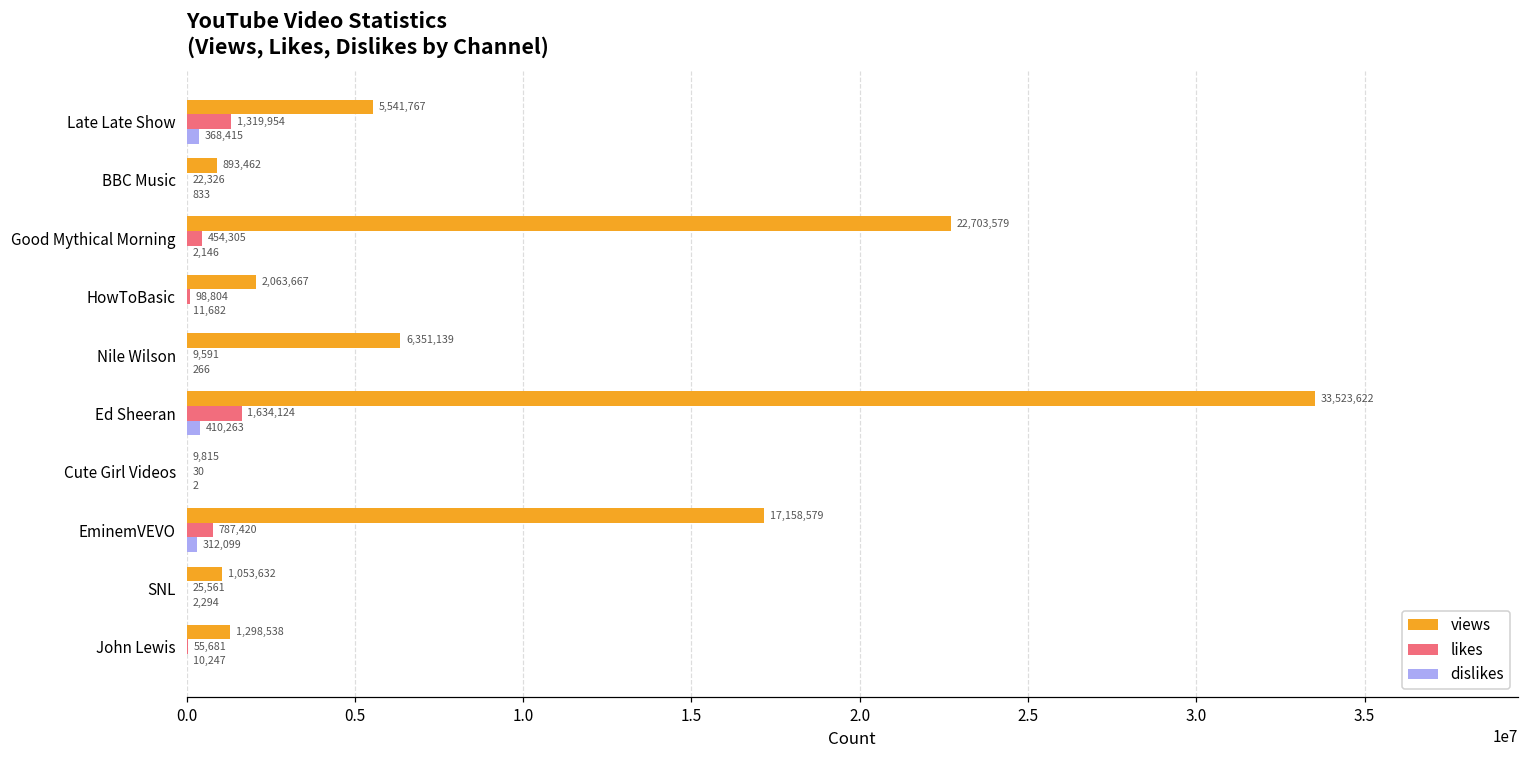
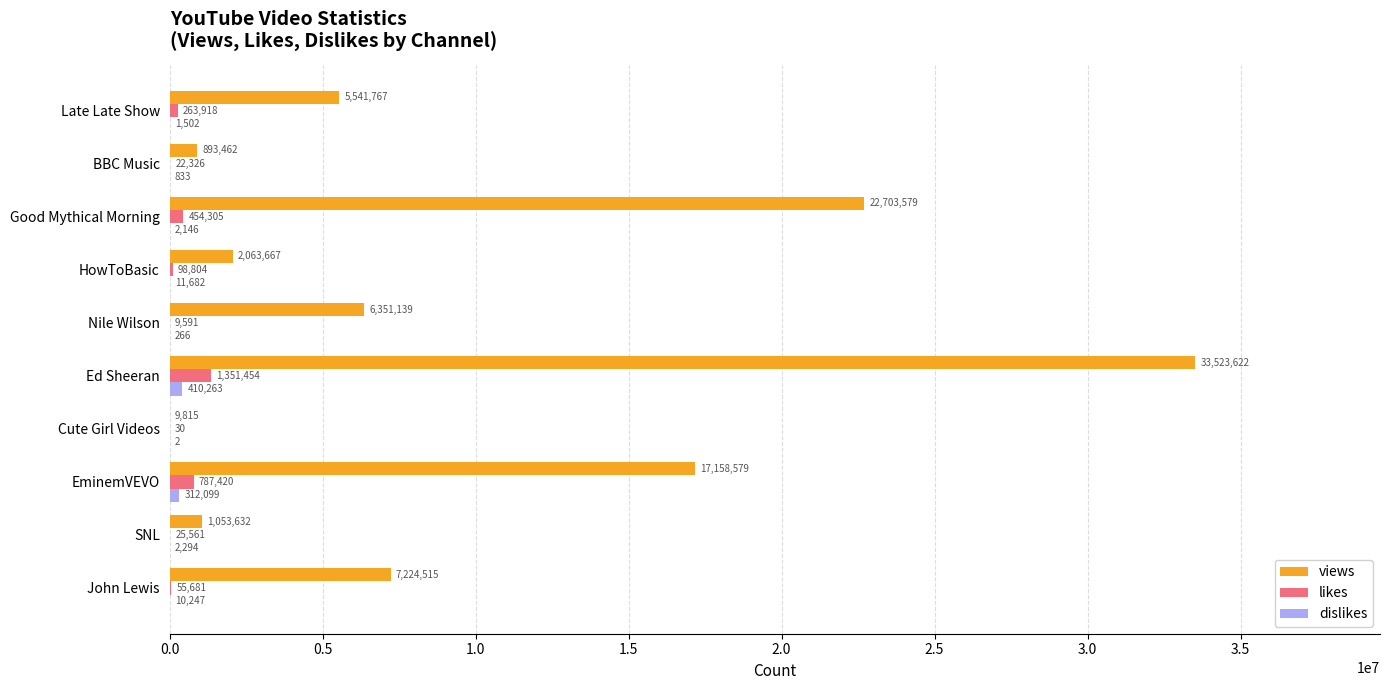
  {
    "views": {
      "Late Late Show": "5,541,767",
      "BBC Music": "893,462",
      "Good Mythical Morning": "22,703,579",
      "HowToBasic": "2,063,667",
      "Nile Wilson": "6,351,139",
      "Ed Sheeran": "33,523,622",
      "Cute Girl Videos": "9,815",
      "EminemVEVO": "17,158,579",
      "SNL": "1,053,632",
-     "John Lewis": "1,298,538"
+     "John Lewis": "7,224,515"
    },
    "likes": {
-     "Late Late Show": "1,319,954",
+     "Late Late Show": "263,918",
      "BBC Music": "22,326",
      "Good Mythical Morning": "454,305",
      "HowToBasic": "98,804",
      "Nile Wilson": "9,591",
-     "Ed Sheeran": "1,634,124",
+     "Ed Sheeran": "1,351,454",
      "Cute Girl Videos": "30",
      "EminemVEVO": "787,420",
      "SNL": "25,561",
      "John Lewis": "55,681"
    },
    "dislikes": {
-     "Late Late Show": "368,415",
+     "Late Late Show": "1,502",
      "BBC Music": "833",
      "Good Mythical Morning": "2,146",
      "HowToBasic": "11,682",
      "Nile Wilson": "266",
      "Ed Sheeran": "410,263",
      "Cute Girl Videos": "2",
      "EminemVEVO": "312,099",
      "SNL": "2,294",
      "John Lewis": "10,247"
    }
  }
